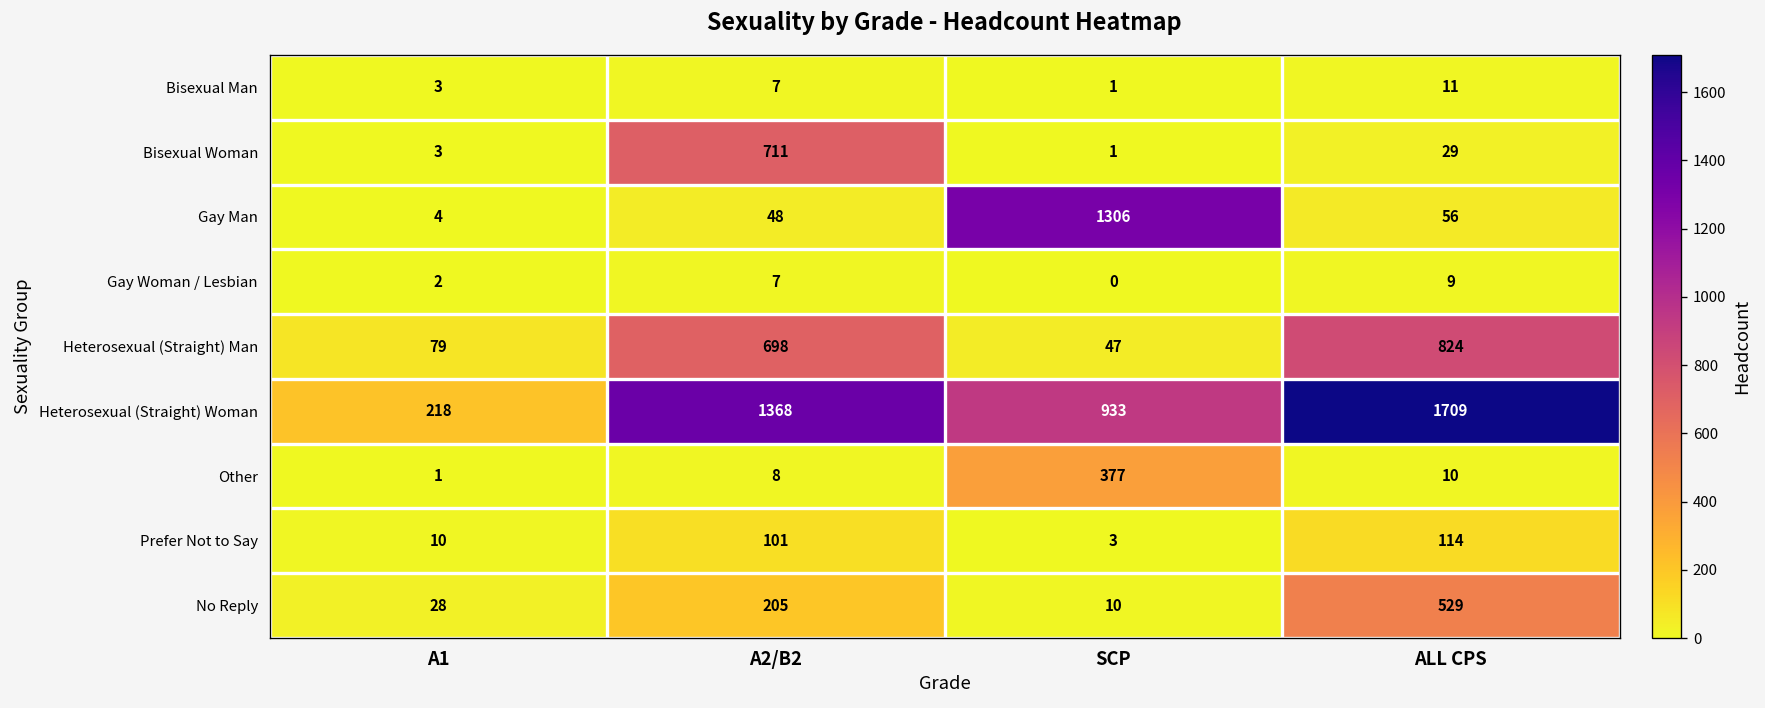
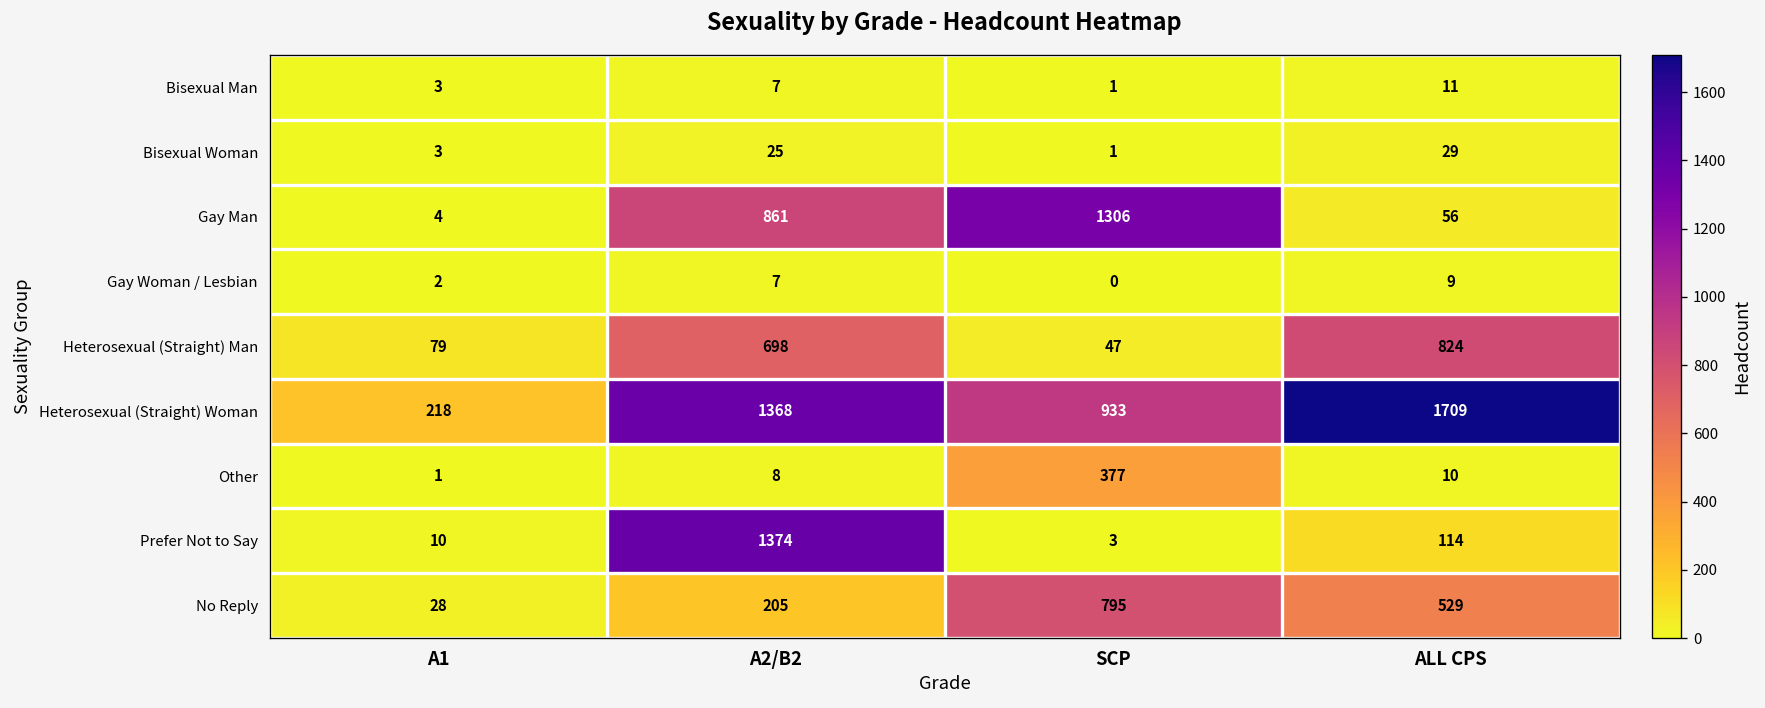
  {
    "Bisexual Man": {
      "A1": 3,
      "A2/B2": 7,
      "SCP": 1,
      "ALL CPS": 11
    },
    "Bisexual Woman": {
      "A1": 3,
-     "A2/B2": 711,
+     "A2/B2": 25,
      "SCP": 1,
      "ALL CPS": 29
    },
    "Gay Man": {
      "A1": 4,
-     "A2/B2": 48,
+     "A2/B2": 861,
      "SCP": 1306,
      "ALL CPS": 56
    },
    "Gay Woman / Lesbian": {
      "A1": 2,
      "A2/B2": 7,
      "SCP": 0,
      "ALL CPS": 9
    },
    "Heterosexual (Straight) Man": {
      "A1": 79,
      "A2/B2": 698,
      "SCP": 47,
      "ALL CPS": 824
    },
    "Heterosexual (Straight) Woman": {
      "A1": 218,
      "A2/B2": 1368,
      "SCP": 933,
      "ALL CPS": 1709
    },
    "Other": {
      "A1": 1,
      "A2/B2": 8,
      "SCP": 377,
      "ALL CPS": 10
    },
    "Prefer Not to Say": {
      "A1": 10,
-     "A2/B2": 101,
+     "A2/B2": 1374,
      "SCP": 3,
      "ALL CPS": 114
    },
    "No Reply": {
      "A1": 28,
      "A2/B2": 205,
-     "SCP": 10,
+     "SCP": 795,
      "ALL CPS": 529
    }
  }
